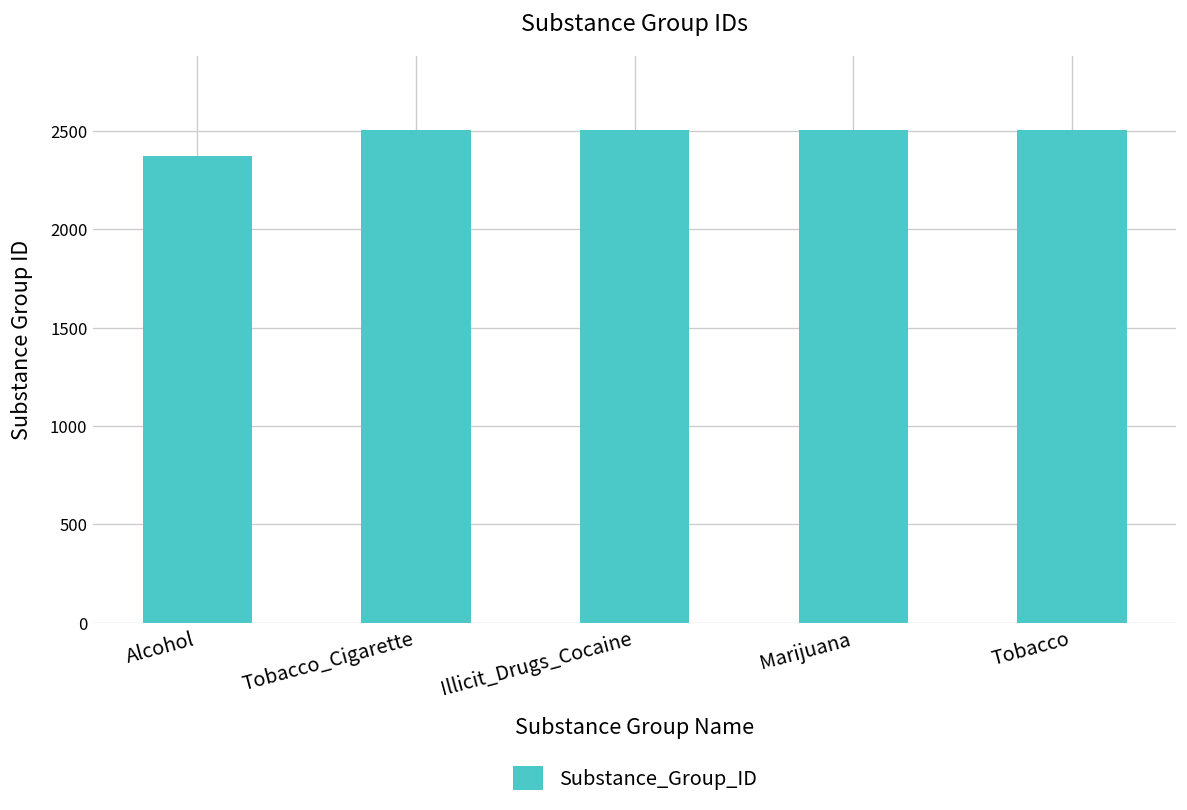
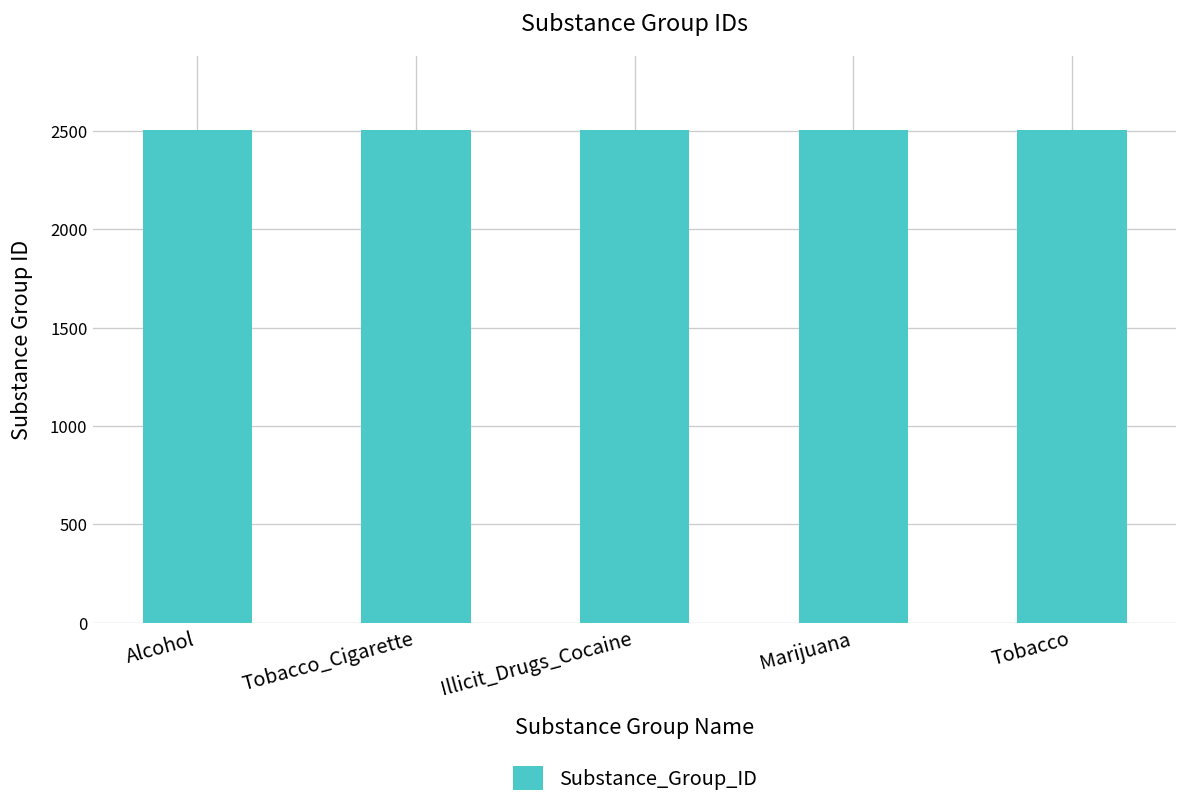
  {
-   "Alcohol": 2370,
+   "Alcohol": 2500,
    "Tobacco_Cigarette": 2500,
    "Illicit_Drugs_Cocaine": 2500,
    "Marijuana": 2500,
    "Tobacco": 2510
  }
